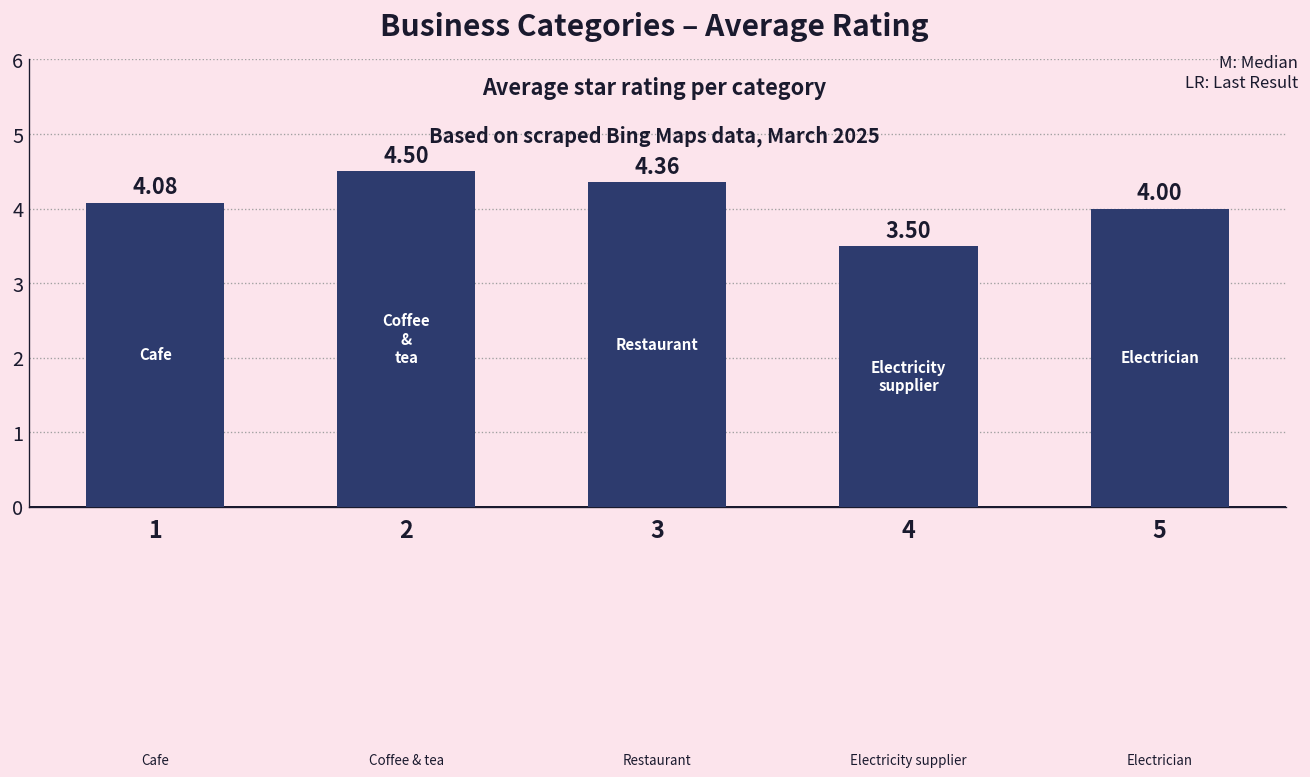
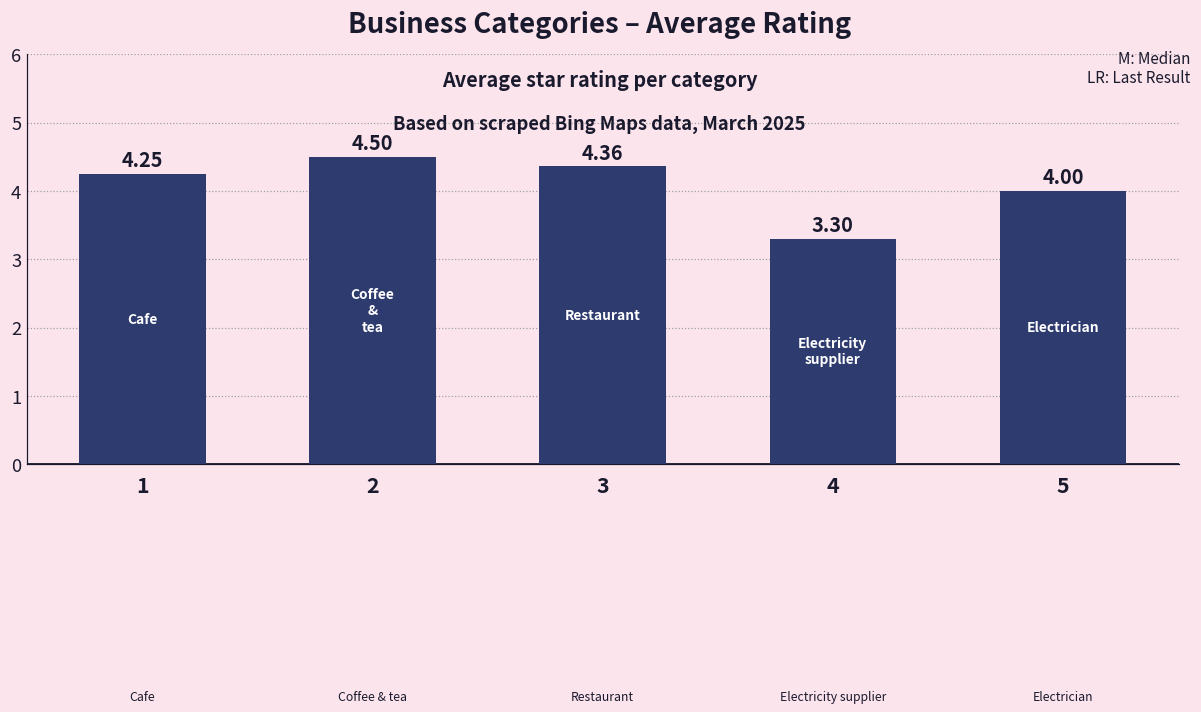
  {
-   "1": 4.08,
+   "1": 4.25,
    "2": 4.50,
    "3": 4.36,
-   "4": 3.50,
+   "4": 3.30,
    "5": 4.00
  }
